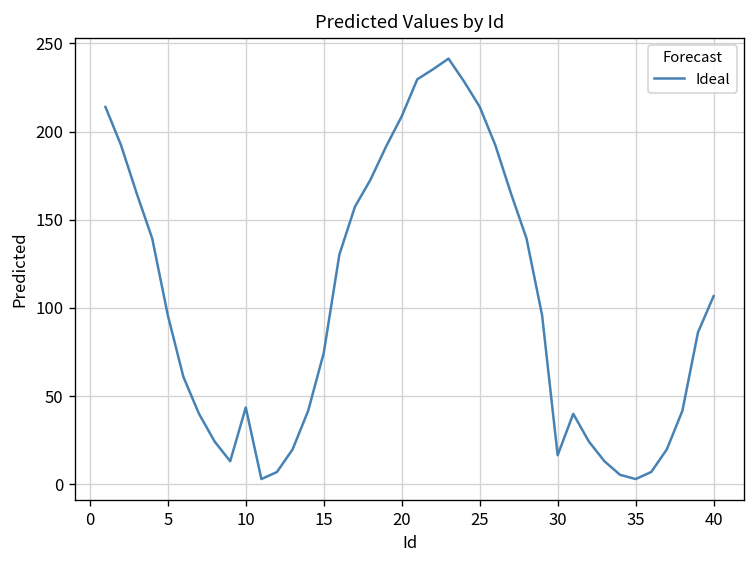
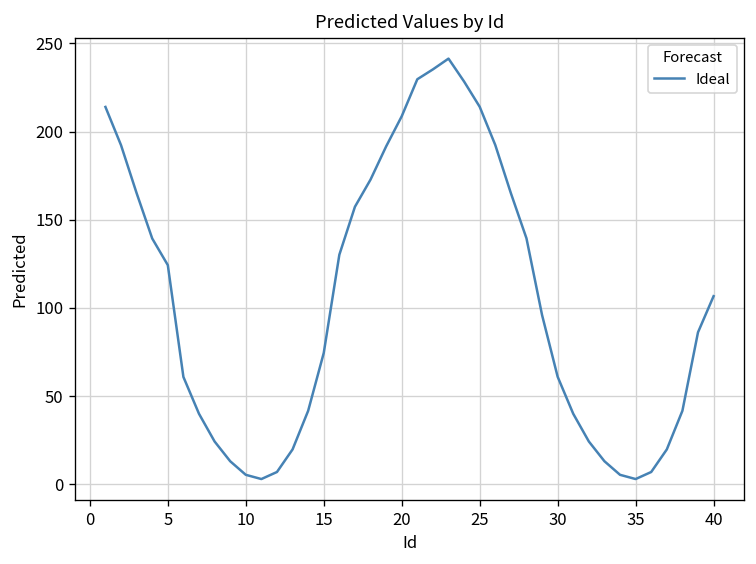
  {
-   "5": 96,
-   "10": 44,
+   "5": 124,
+   "10": 5,
    "15": 75,
    "20": 209,
    "25": 214,
-   "30": 17,
+   "30": 61,
    "35": 3,
    "40": 107
  }
